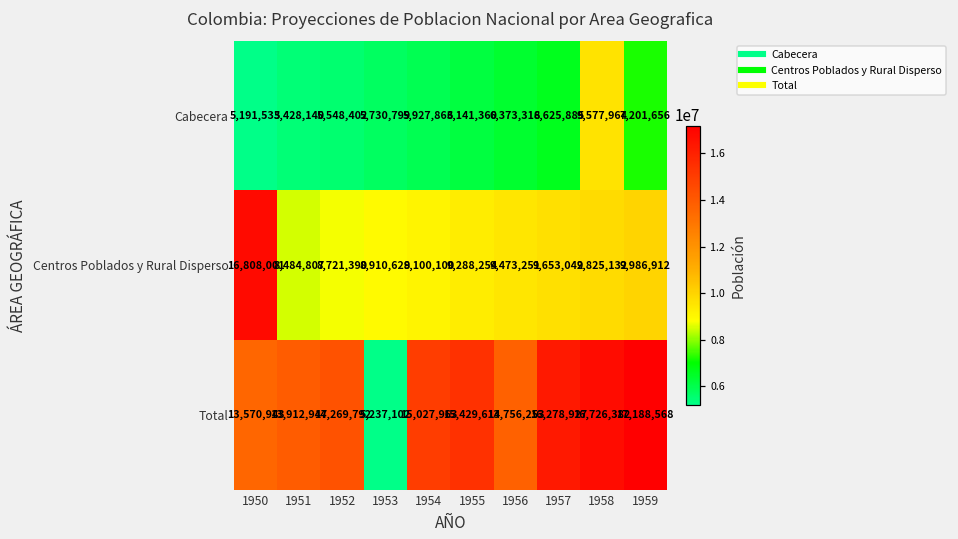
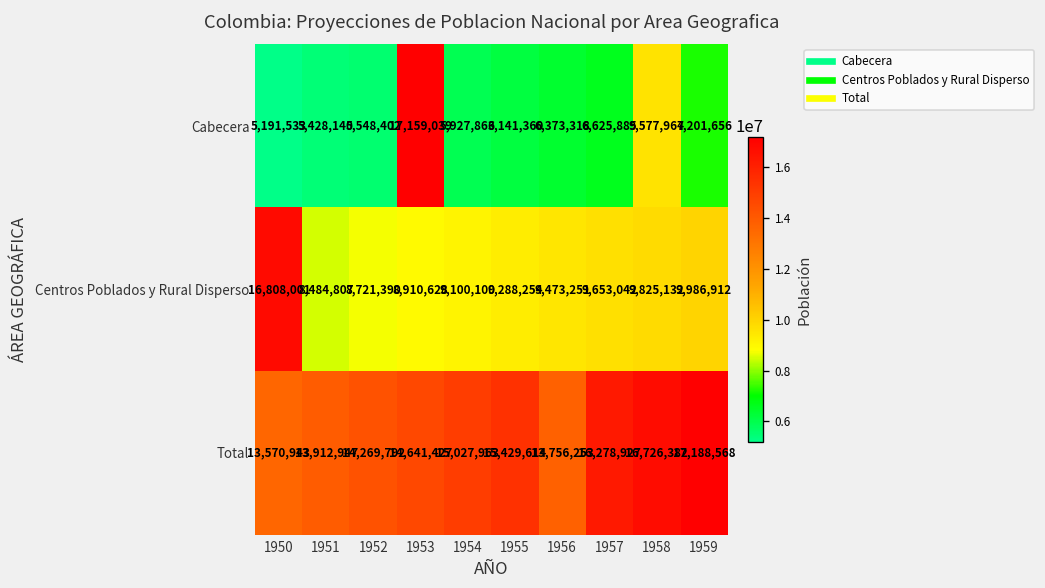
  {
    "Cabecera": {
-     "1953": "5,730,799"
+     "1953": "17,159,039"
    },
    "Total": {
-     "1953": "5,237,102"
+     "1953": "14,641,427"
    }
  }
